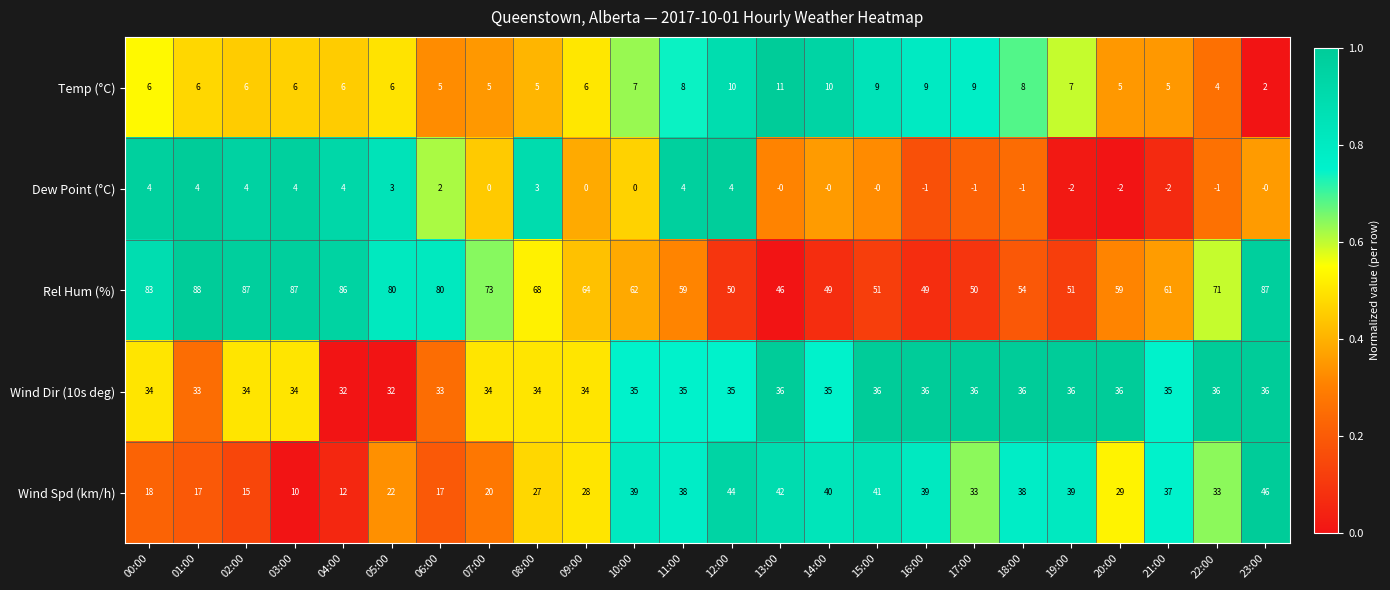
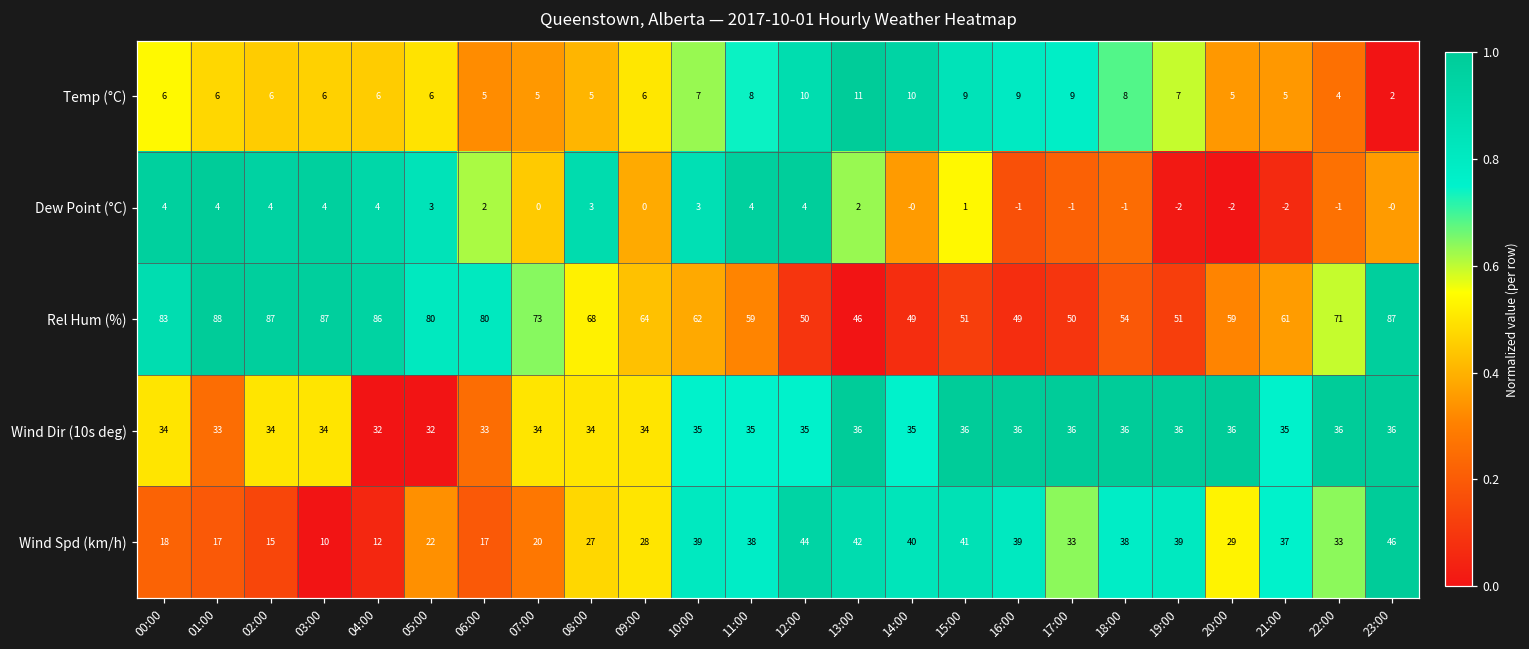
  {
    "Temp (°C)": {
      "00:00": 6,
      "01:00": 6,
      "02:00": 6,
      "03:00": 6,
      "04:00": 6,
      "05:00": 6,
      "06:00": 5,
      "07:00": 5,
      "08:00": 5,
      "09:00": 6,
      "10:00": 7,
      "11:00": 8,
      "12:00": 10,
      "13:00": 11,
      "14:00": 10,
      "15:00": 9,
      "16:00": 9,
      "17:00": 9,
      "18:00": 8,
      "19:00": 7,
      "20:00": 5,
      "21:00": 5,
      "22:00": 4,
      "23:00": 2
    },
    "Dew Point (°C)": {
      "00:00": 4,
      "01:00": 4,
      "02:00": 4,
      "03:00": 4,
      "04:00": 4,
      "05:00": 3,
      "06:00": 2,
      "07:00": 0,
      "08:00": 3,
      "09:00": 0,
-     "10:00": 0,
+     "10:00": 3,
      "11:00": 4,
      "12:00": 4,
-     "13:00": -0,
+     "13:00": 2,
      "14:00": -0,
-     "15:00": -0,
+     "15:00": 1,
      "16:00": -1,
      "17:00": -1,
      "18:00": -1,
      "19:00": -2,
      "20:00": -2,
      "21:00": -2,
      "22:00": -1,
      "23:00": -0
    },
    "Rel Hum (%)": {
      "00:00": 83,
      "01:00": 88,
      "02:00": 87,
      "03:00": 87,
      "04:00": 86,
      "05:00": 80,
      "06:00": 80,
      "07:00": 73,
      "08:00": 68,
      "09:00": 64,
      "10:00": 62,
      "11:00": 59,
      "12:00": 50,
      "13:00": 46,
      "14:00": 49,
      "15:00": 51,
      "16:00": 49,
      "17:00": 50,
      "18:00": 54,
      "19:00": 51,
      "20:00": 59,
      "21:00": 61,
      "22:00": 71,
      "23:00": 87
    },
    "Wind Dir (10s deg)": {
      "00:00": 34,
      "01:00": 33,
      "02:00": 34,
      "03:00": 34,
      "04:00": 32,
      "05:00": 32,
      "06:00": 33,
      "07:00": 34,
      "08:00": 34,
      "09:00": 34,
      "10:00": 35,
      "11:00": 35,
      "12:00": 35,
      "13:00": 36,
      "14:00": 35,
      "15:00": 36,
      "16:00": 36,
      "17:00": 36,
      "18:00": 36,
      "19:00": 36,
      "20:00": 36,
      "21:00": 35,
      "22:00": 36,
      "23:00": 36
    },
    "Wind Spd (km/h)": {
      "00:00": 18,
      "01:00": 17,
      "02:00": 15,
      "03:00": 10,
      "04:00": 12,
      "05:00": 22,
      "06:00": 17,
      "07:00": 20,
      "08:00": 27,
      "09:00": 28,
      "10:00": 39,
      "11:00": 38,
      "12:00": 44,
      "13:00": 42,
      "14:00": 40,
      "15:00": 41,
      "16:00": 39,
      "17:00": 33,
      "18:00": 38,
      "19:00": 39,
      "20:00": 29,
      "21:00": 37,
      "22:00": 33,
      "23:00": 46
    }
  }
